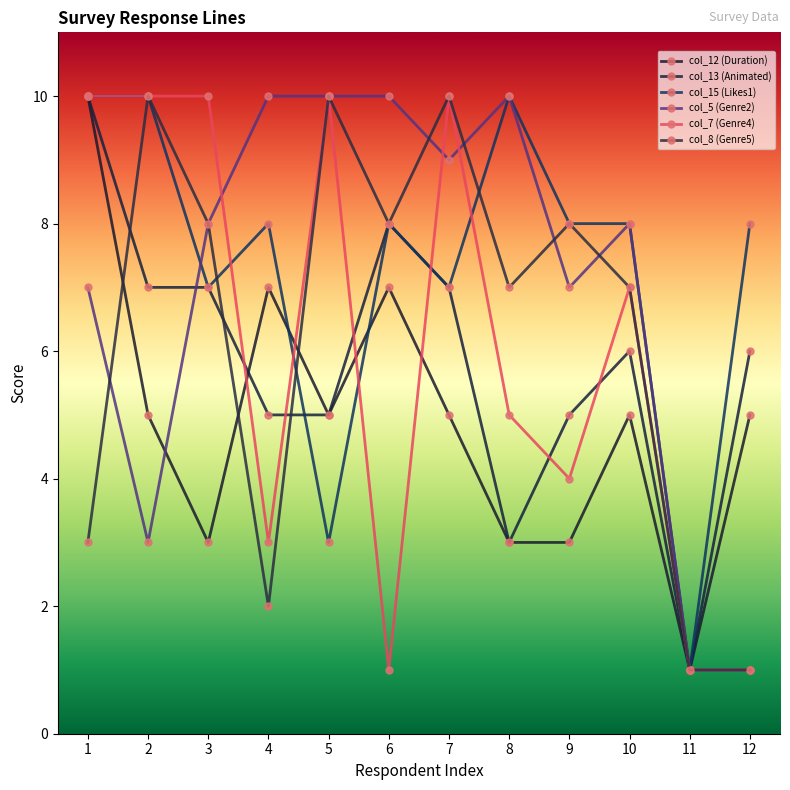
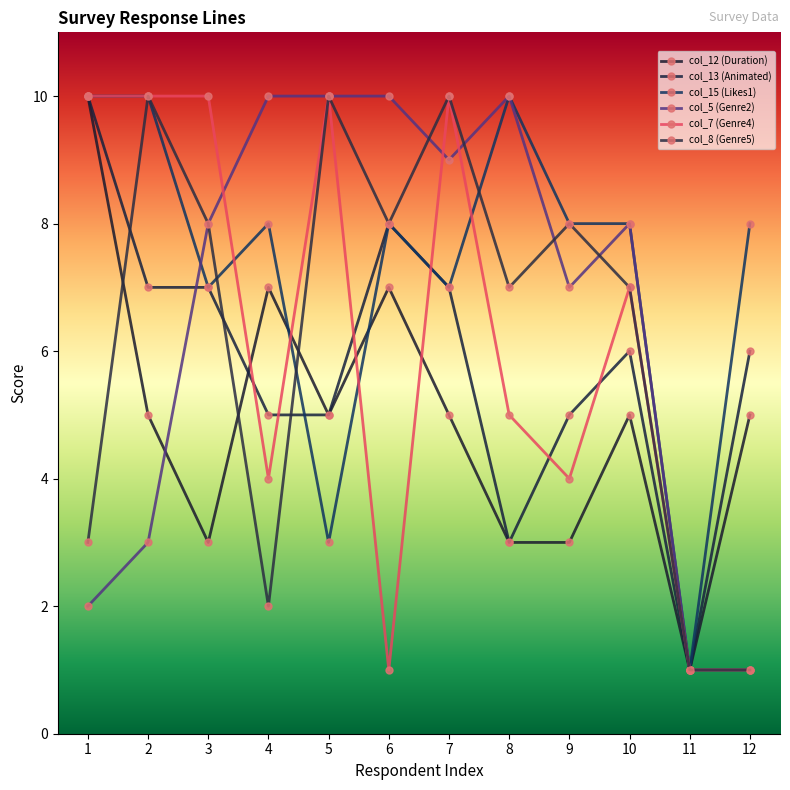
  {
    "col_5 (Genre2)": {
-     "1": 7,
+     "1": 2,
      "2": 3,
      "4": 10,
      "6": 10,
      "7": 9,
      "9": 7
    },
    "col_7 (Genre4)": {
      "3": 10,
-     "4": 3,
+     "4": 4,
      "6": 1,
      "8": 5,
      "9": 4
    }
  }
